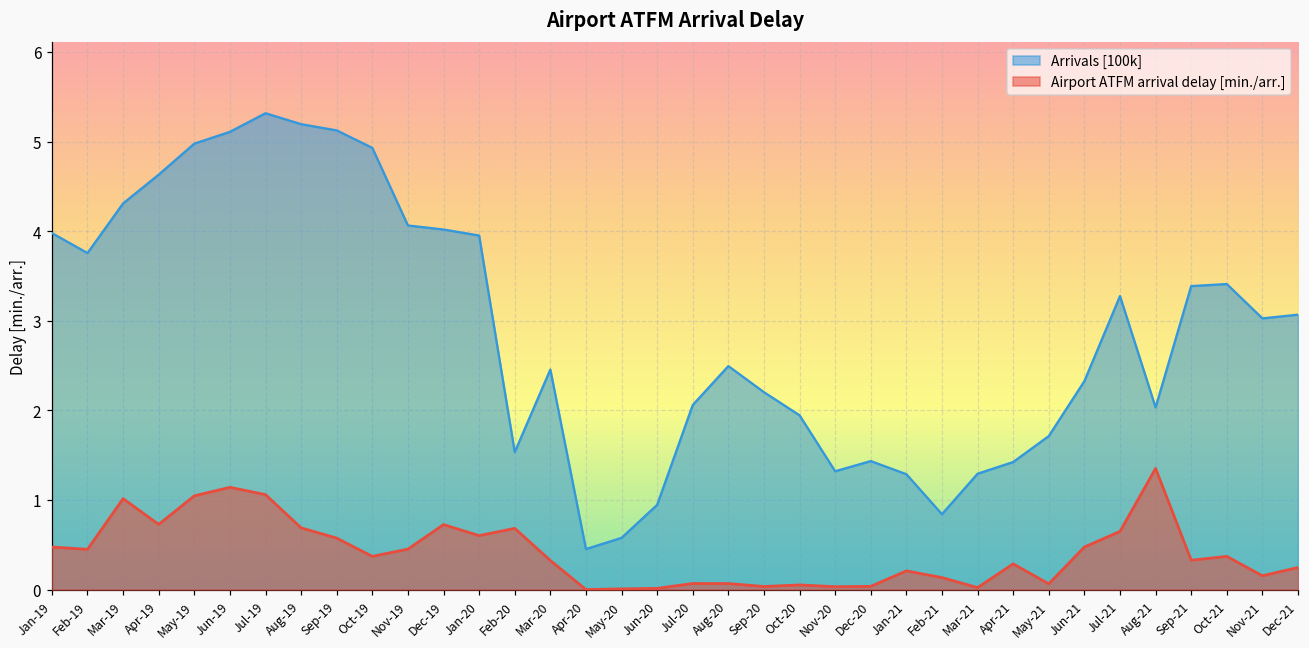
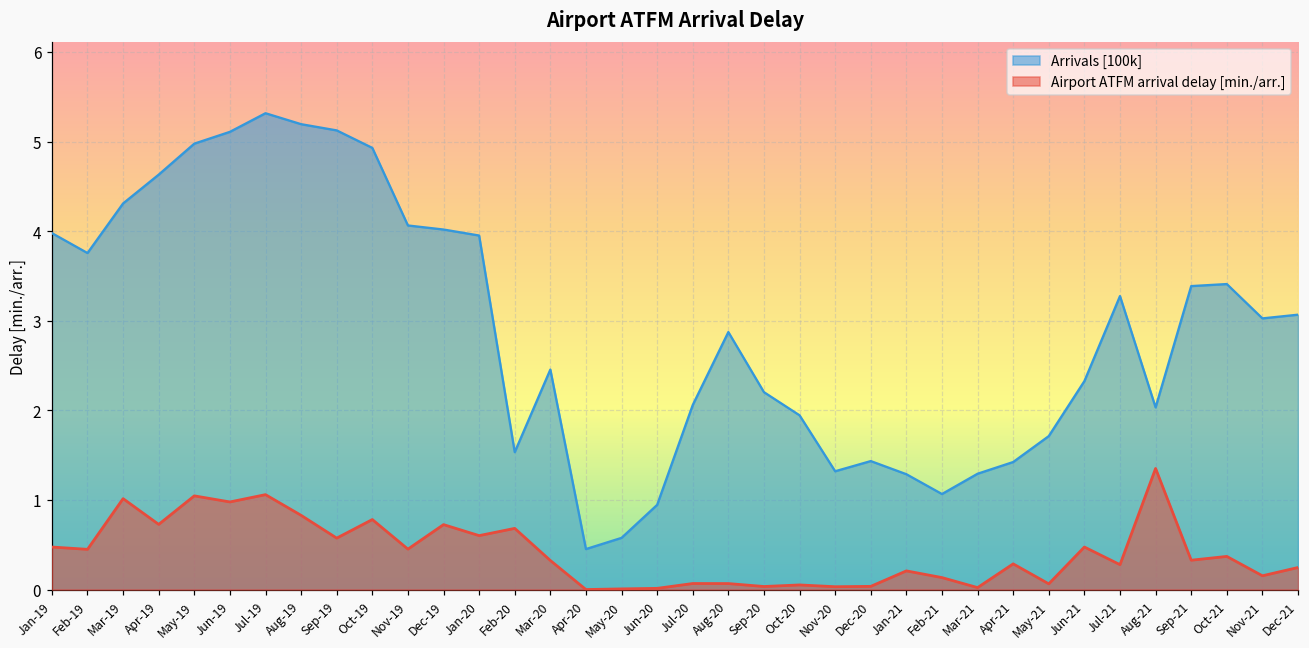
  {
    "Arrivals [100k]": {
      "Jan-19": 4.0,
      "Feb-19": 3.8,
      "Mar-19": 4.3,
      "Apr-19": 4.6,
      "May-19": 5.0,
      "Jun-19": 5.1,
      "Jul-19": 5.3,
      "Aug-19": 5.2,
      "Sep-19": 5.1,
      "Oct-19": 4.9,
      "Nov-19": 4.1,
      "Dec-19": 4.0,
      "Jan-20": 4.0,
      "Feb-20": 1.5,
      "Mar-20": 2.5,
      "Apr-20": 0.5,
      "May-20": 0.6,
      "Jun-20": 0.9,
      "Jul-20": 2.1,
-     "Aug-20": 2.5,
+     "Aug-20": 2.9,
      "Sep-20": 2.2,
      "Oct-20": 1.9,
      "Nov-20": 1.3,
      "Dec-20": 1.4,
      "Jan-21": 1.3,
-     "Feb-21": 0.8,
+     "Feb-21": 1.1,
      "Mar-21": 1.3,
      "Apr-21": 1.4,
      "May-21": 1.7,
      "Jun-21": 2.3,
      "Jul-21": 3.3,
      "Aug-21": 2.0,
      "Sep-21": 3.4,
      "Oct-21": 3.4,
      "Nov-21": 3.0,
      "Dec-21": 3.1
    },
    "Airport ATFM arrival delay [min./arr.]": {
      "Jan-19": 0.5,
      "Feb-19": 0.4,
      "Mar-19": 1.0,
      "Apr-19": 0.7,
      "May-19": 1.0,
-     "Jun-19": 1.1,
+     "Jun-19": 1.0,
      "Jul-19": 1.1,
-     "Aug-19": 0.7,
+     "Aug-19": 0.8,
      "Sep-19": 0.6,
-     "Oct-19": 0.4,
+     "Oct-19": 0.8,
      "Nov-19": 0.5,
      "Dec-19": 0.7,
      "Jan-20": 0.6,
      "Feb-20": 0.7,
      "Mar-20": 0.3,
      "Apr-20": 0.0,
      "May-20": 0.0,
      "Jun-20": 0.0,
      "Jul-20": 0.1,
      "Aug-20": 0.1,
      "Sep-20": 0.0,
      "Oct-20": 0.1,
      "Nov-20": 0.0,
      "Dec-20": 0.0,
      "Jan-21": 0.2,
      "Feb-21": 0.1,
      "Mar-21": 0.0,
      "Apr-21": 0.3,
      "May-21": 0.1,
      "Jun-21": 0.5,
-     "Jul-21": 0.6,
+     "Jul-21": 0.3,
      "Aug-21": 1.4,
      "Sep-21": 0.3,
      "Oct-21": 0.4,
      "Nov-21": 0.2,
      "Dec-21": 0.2
    }
  }
